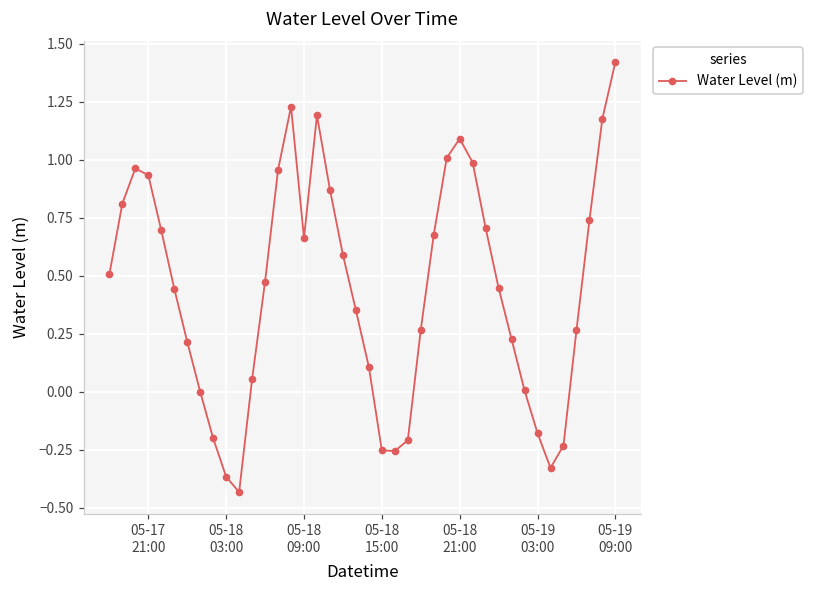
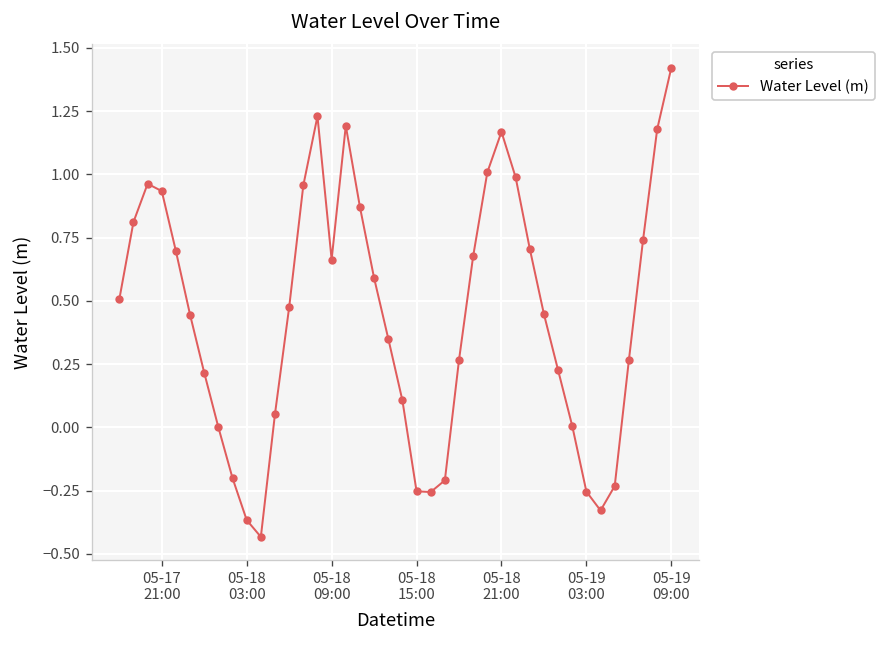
  {
    "05-17 21:00": 0.93,
    "05-18 03:00": -0.37,
    "05-18 09:00": 0.66,
    "05-18 15:00": -0.25,
-   "05-18 21:00": 1.09,
-   "05-19 03:00": -0.18,
+   "05-18 21:00": 1.17,
+   "05-19 03:00": -0.25,
    "05-19 09:00": 1.42
  }
